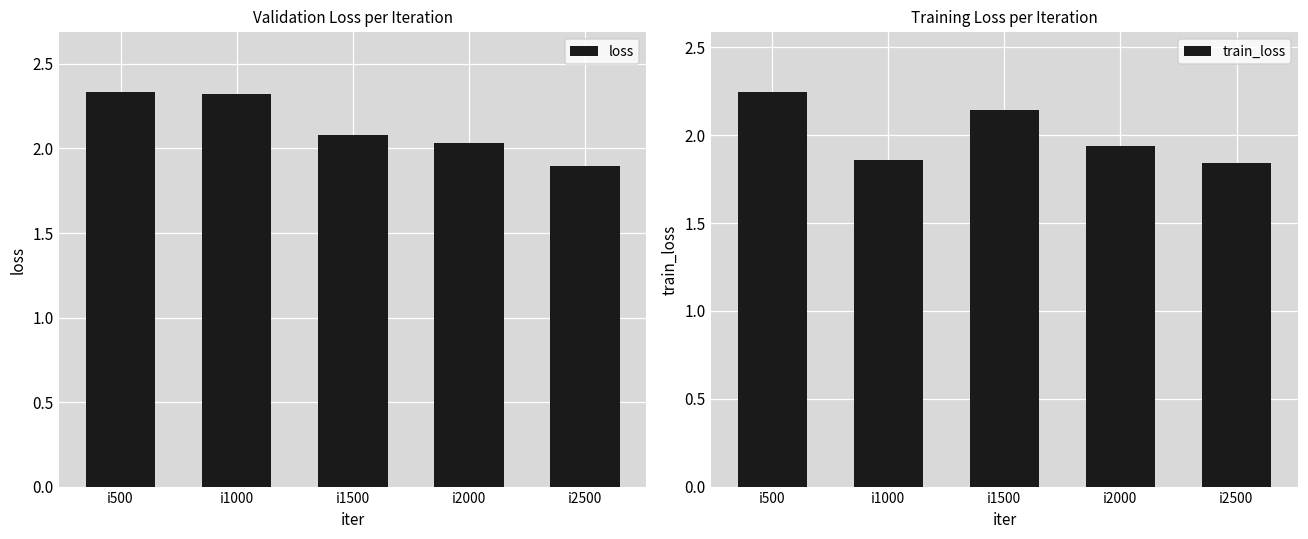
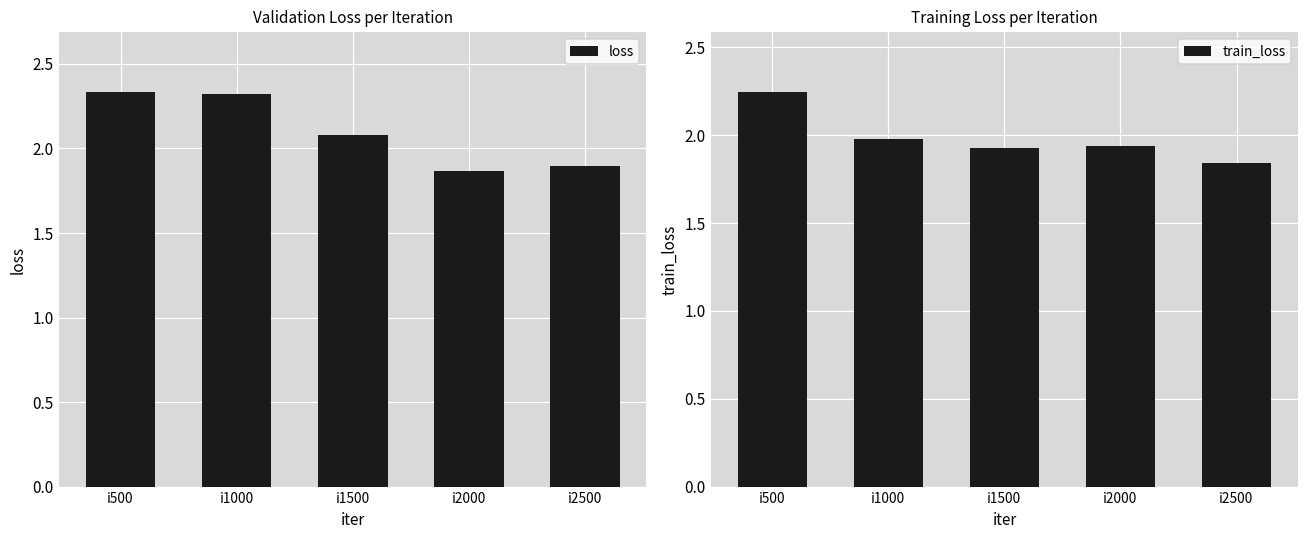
  {
    "Validation Loss per Iteration": {
      "i500": 2.34,
      "i1000": 2.32,
      "i1500": 2.08,
-     "i2000": 2.03,
+     "i2000": 1.87,
      "i2500": 1.90
    },
    "Training Loss per Iteration": {
      "i500": 2.25,
-     "i1000": 1.86,
-     "i1500": 2.14,
+     "i1000": 1.98,
+     "i1500": 1.93,
      "i2000": 1.94,
      "i2500": 1.84
    }
  }
